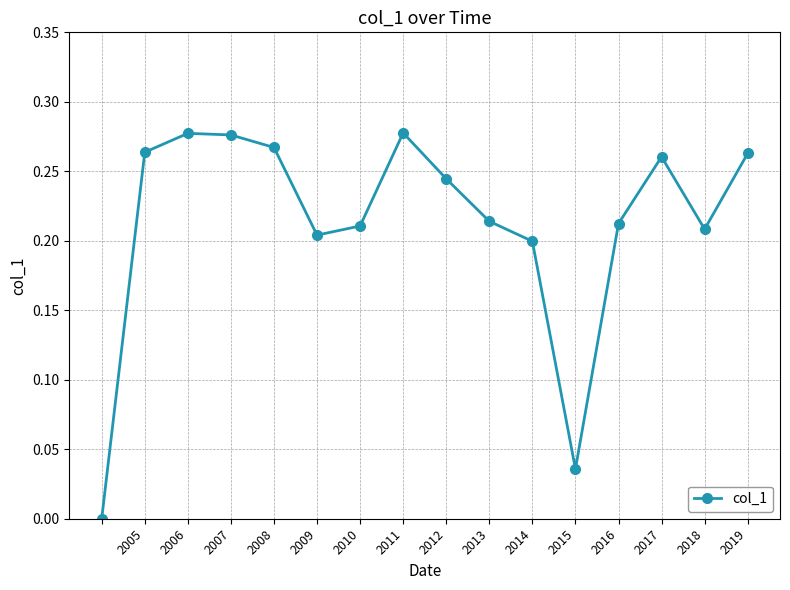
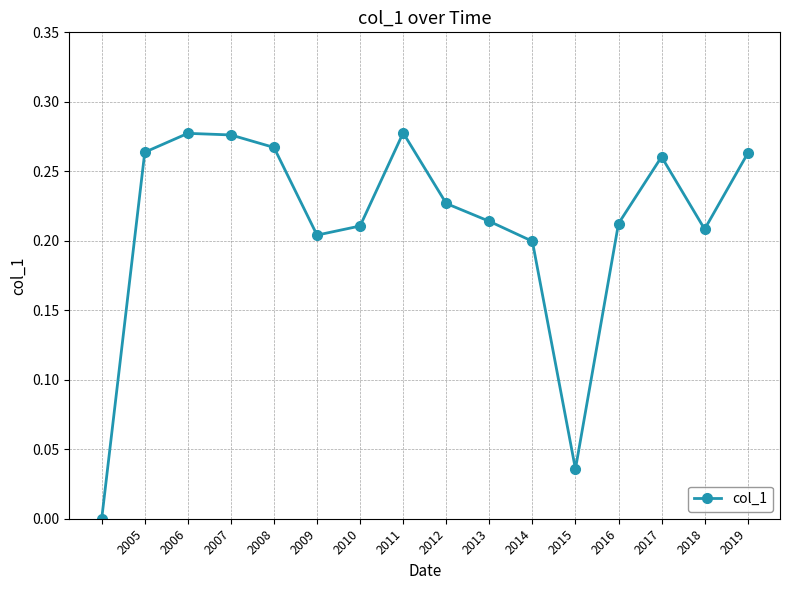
  {
    "2005": 0.264,
    "2006": 0.277,
    "2007": 0.276,
    "2008": 0.267,
    "2009": 0.204,
    "2010": 0.211,
    "2011": 0.278,
-   "2012": 0.245,
+   "2012": 0.227,
    "2013": 0.214,
    "2014": 0.200,
    "2015": 0.036,
    "2016": 0.212,
    "2017": 0.260,
    "2018": 0.208,
    "2019": 0.263
  }
